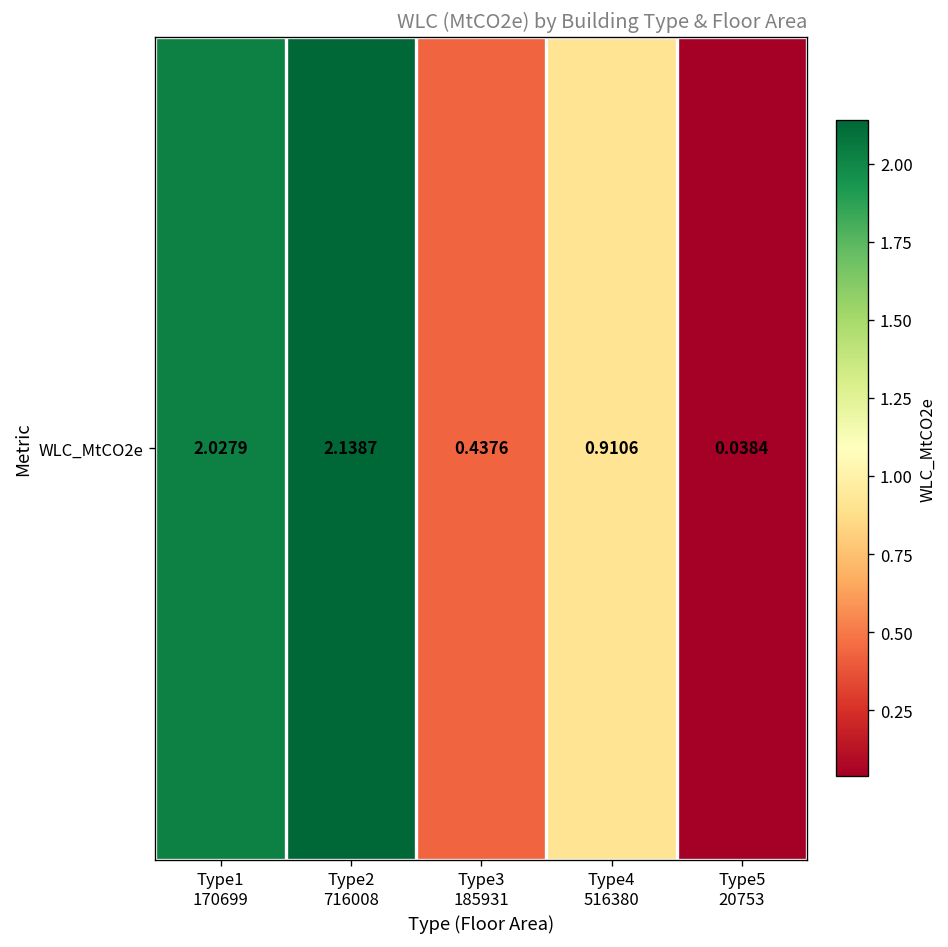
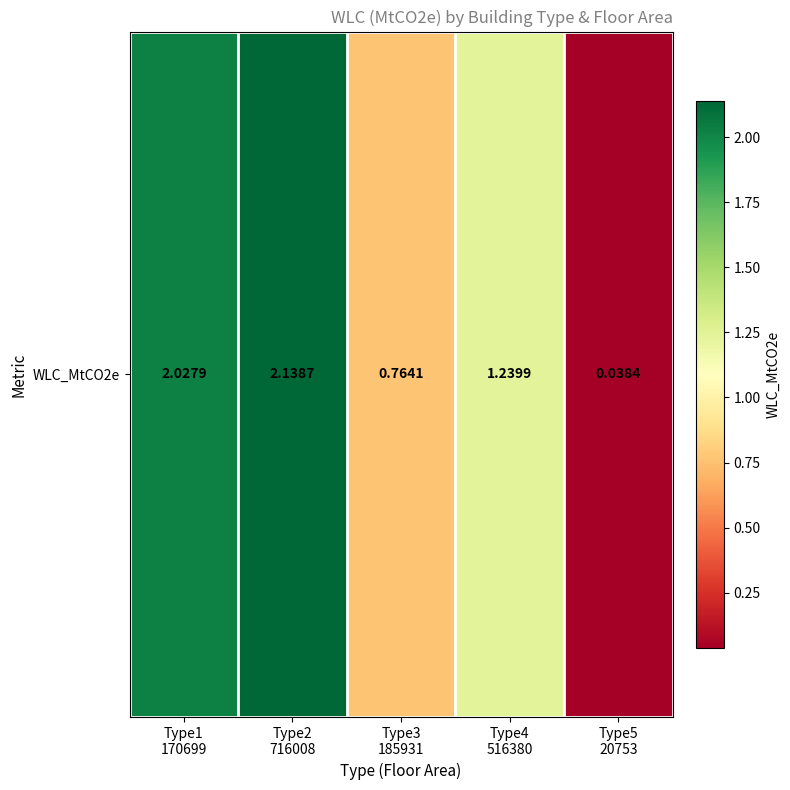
  {
    "WLC_MtCO2e": {
      "Type1 170699": 2.0279,
      "Type2 716008": 2.1387,
-     "Type3 185931": 0.4376,
-     "Type4 516380": 0.9106,
+     "Type3 185931": 0.7641,
+     "Type4 516380": 1.2399,
      "Type5 20753": 0.0384
    }
  }
